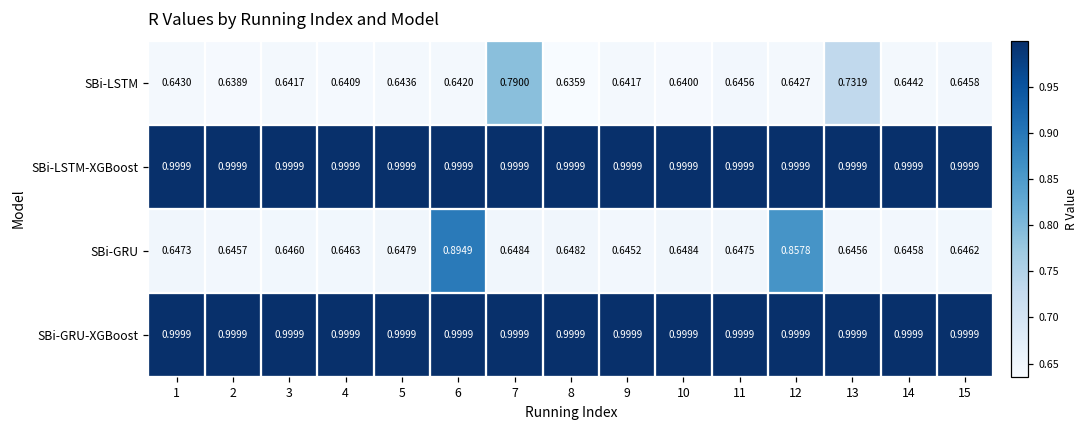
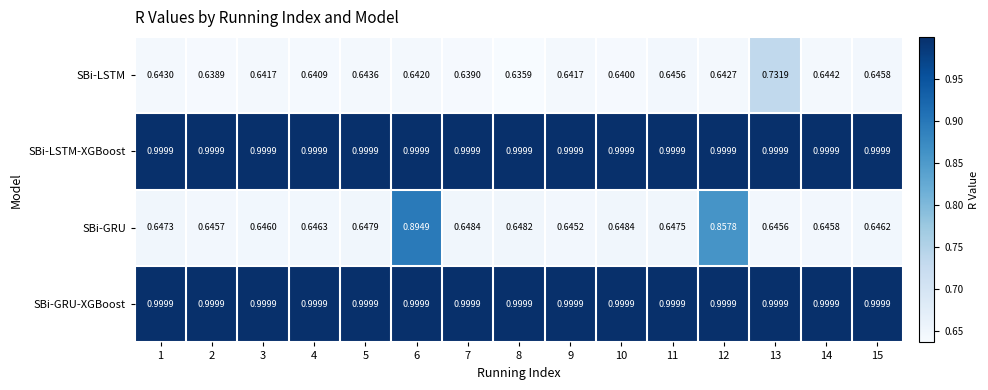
  {
    "SBi-LSTM": {
      "1": 0.6430,
      "2": 0.6389,
      "3": 0.6417,
      "4": 0.6409,
      "5": 0.6436,
      "6": 0.6420,
-     "7": 0.7900,
+     "7": 0.6390,
      "8": 0.6359,
      "9": 0.6417,
      "10": 0.6400,
      "11": 0.6456,
      "12": 0.6427,
      "13": 0.7319,
      "14": 0.6442,
      "15": 0.6458
    },
    "SBi-LSTM-XGBoost": {
      "1": 0.9999,
      "2": 0.9999,
      "3": 0.9999,
      "4": 0.9999,
      "5": 0.9999,
      "6": 0.9999,
      "7": 0.9999,
      "8": 0.9999,
      "9": 0.9999,
      "10": 0.9999,
      "11": 0.9999,
      "12": 0.9999,
      "13": 0.9999,
      "14": 0.9999,
      "15": 0.9999
    },
    "SBi-GRU": {
      "1": 0.6473,
      "2": 0.6457,
      "3": 0.6460,
      "4": 0.6463,
      "5": 0.6479,
      "6": 0.8949,
      "7": 0.6484,
      "8": 0.6482,
      "9": 0.6452,
      "10": 0.6484,
      "11": 0.6475,
      "12": 0.8578,
      "13": 0.6456,
      "14": 0.6458,
      "15": 0.6462
    },
    "SBi-GRU-XGBoost": {
      "1": 0.9999,
      "2": 0.9999,
      "3": 0.9999,
      "4": 0.9999,
      "5": 0.9999,
      "6": 0.9999,
      "7": 0.9999,
      "8": 0.9999,
      "9": 0.9999,
      "10": 0.9999,
      "11": 0.9999,
      "12": 0.9999,
      "13": 0.9999,
      "14": 0.9999,
      "15": 0.9999
    }
  }
